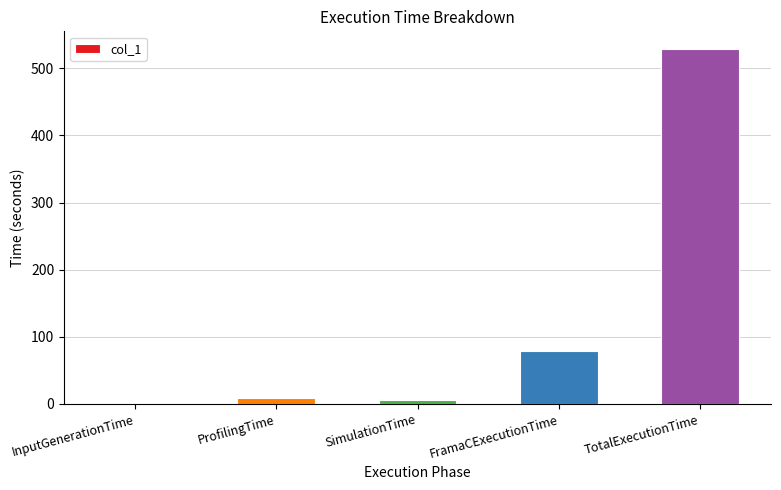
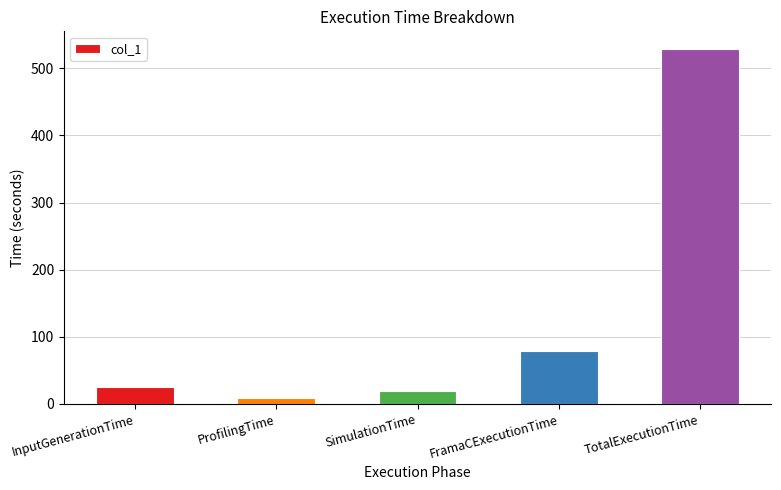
  {
-   "InputGenerationTime": 0,
+   "InputGenerationTime": 30,
    "ProfilingTime": 10,
-   "SimulationTime": 10,
+   "SimulationTime": 20,
    "FramaCExecutionTime": 80,
    "TotalExecutionTime": 530
  }
